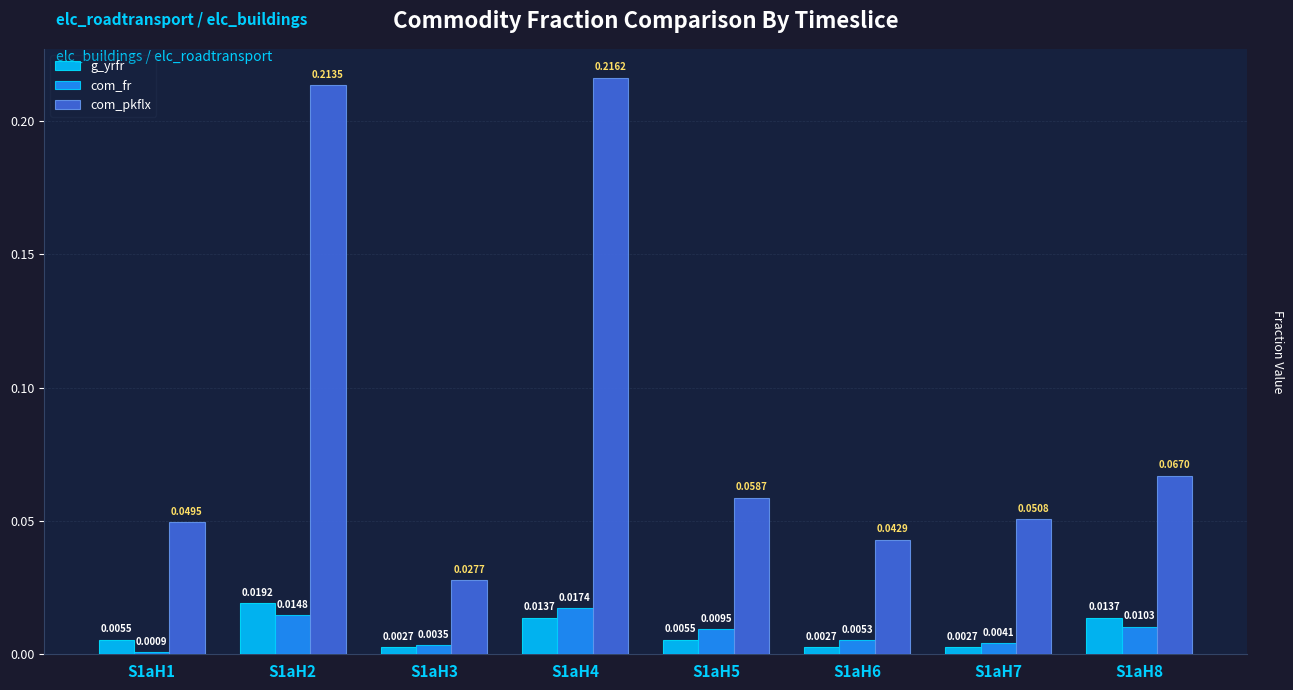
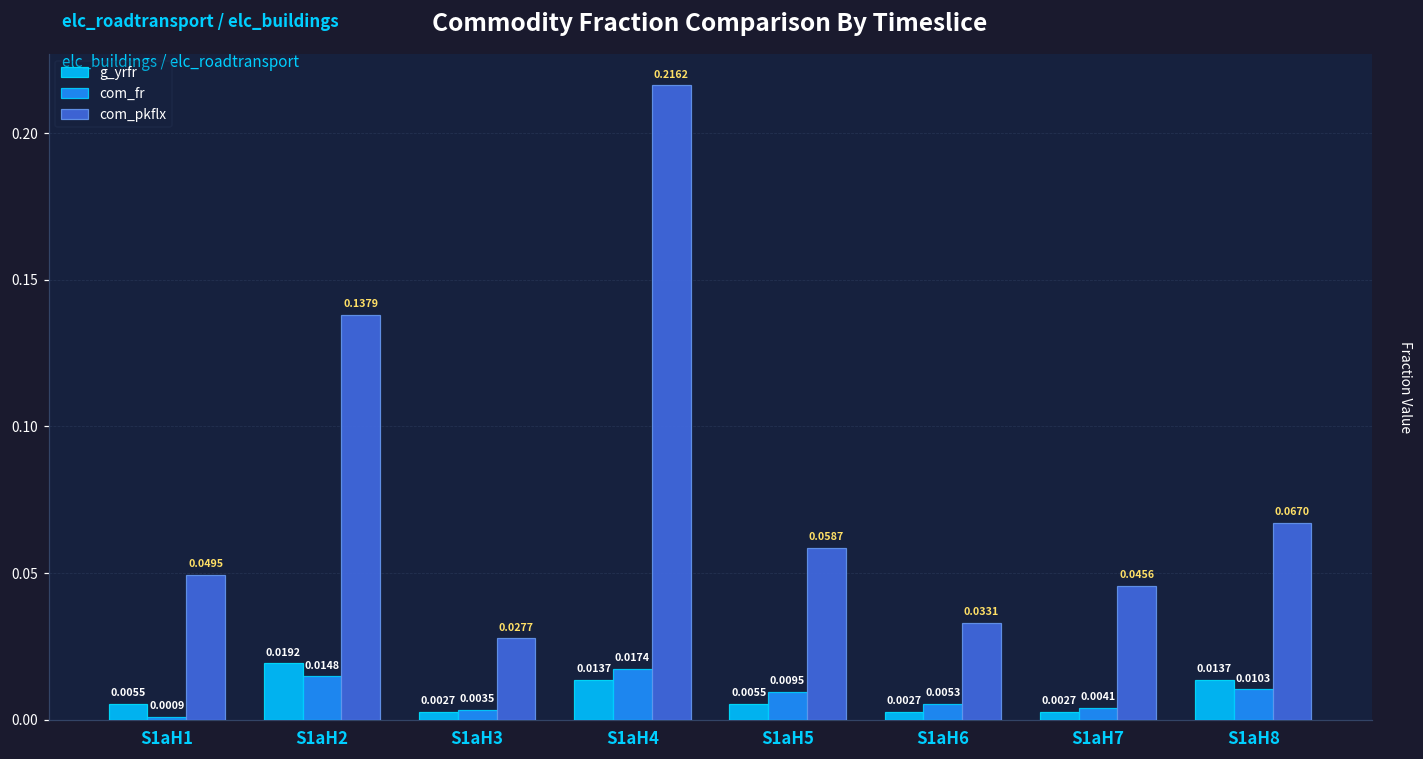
  {
    "com_pkflx": {
      "S1aH1": 0.0495,
-     "S1aH2": 0.2135,
+     "S1aH2": 0.1379,
      "S1aH3": 0.0277,
      "S1aH4": 0.2162,
      "S1aH5": 0.0587,
-     "S1aH6": 0.0429,
-     "S1aH7": 0.0508,
+     "S1aH6": 0.0331,
+     "S1aH7": 0.0456,
      "S1aH8": 0.0670
    }
  }
